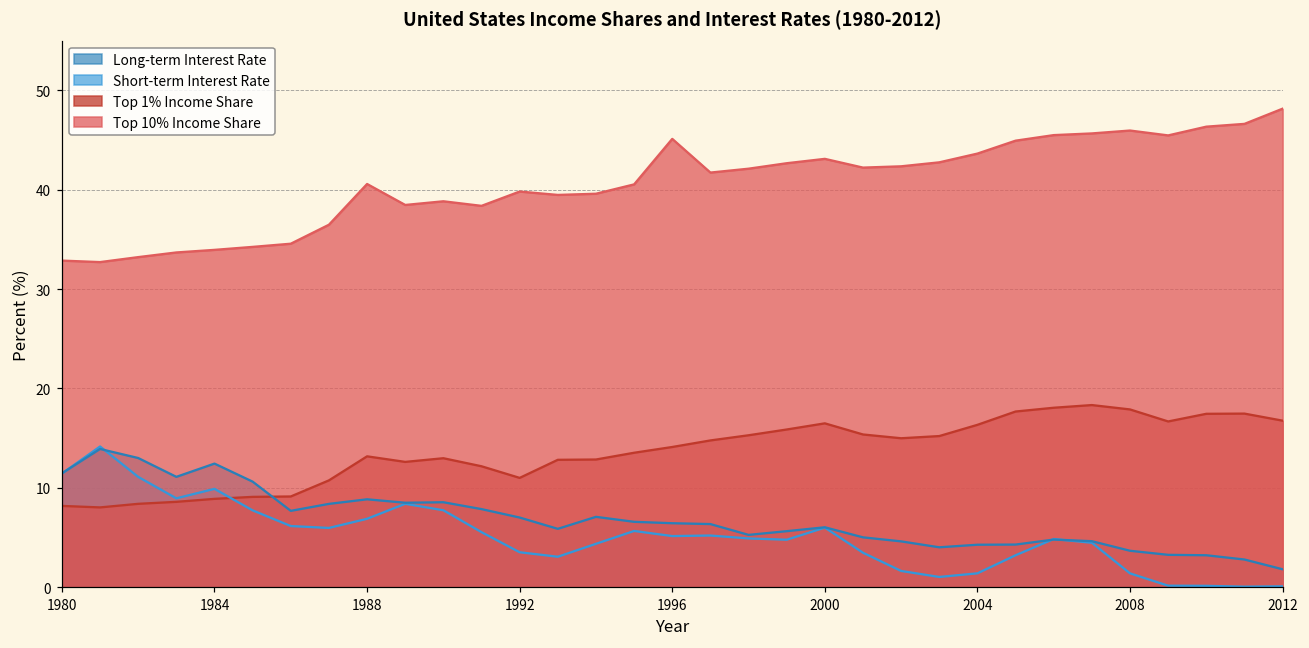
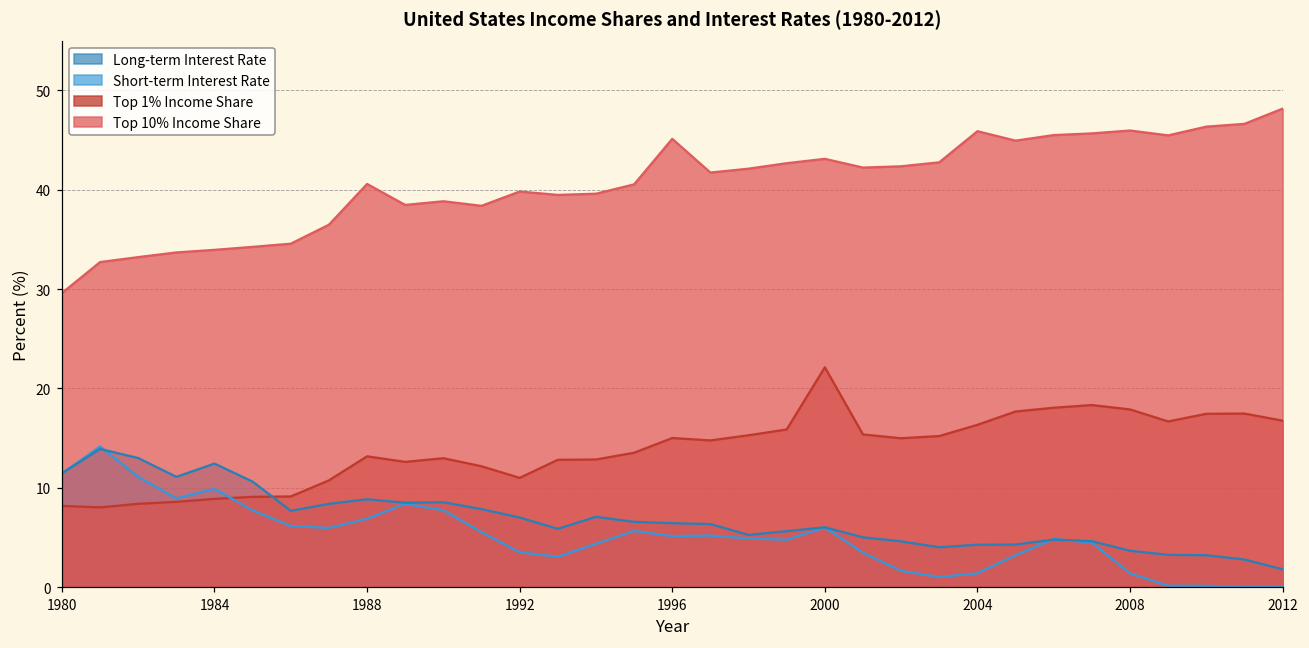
  {
    "Top 1% Income Share": {
      "1980": 8,
      "1984": 9,
      "1988": 13,
      "1992": 11,
-     "1996": 14,
-     "2000": 16,
+     "1996": 15,
+     "2000": 22,
      "2004": 16,
      "2008": 18,
      "2012": 17
    },
    "Top 10% Income Share": {
-     "1980": 33,
+     "1980": 30,
      "1984": 34,
      "1988": 41,
      "1992": 40,
      "1996": 45,
      "2000": 43,
-     "2004": 44,
+     "2004": 46,
      "2008": 46,
      "2012": 48
    }
  }
